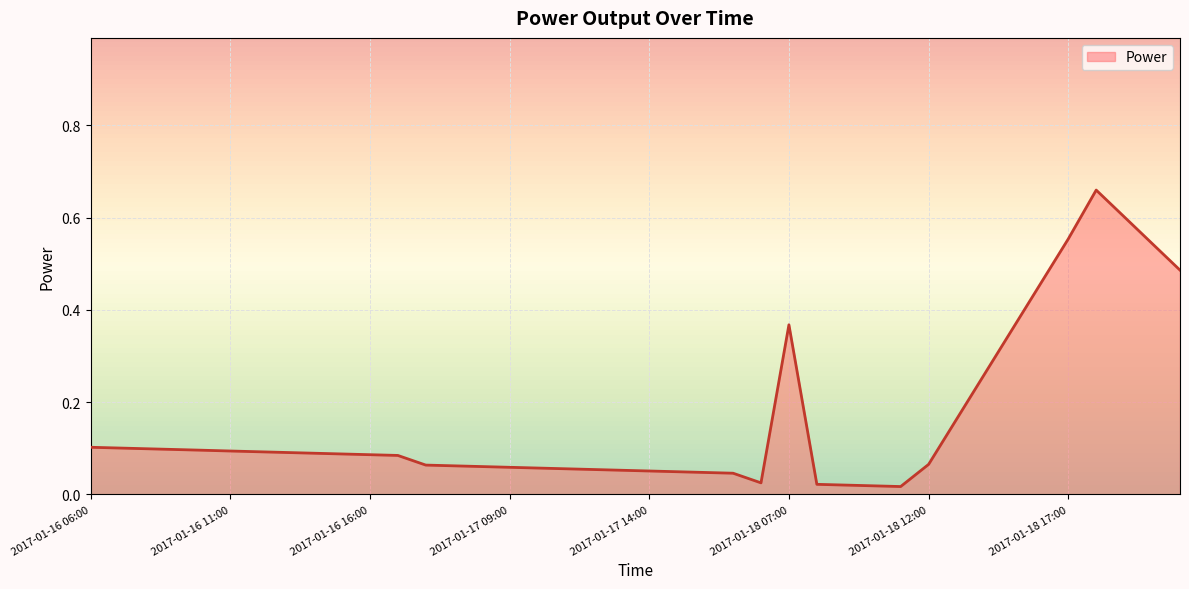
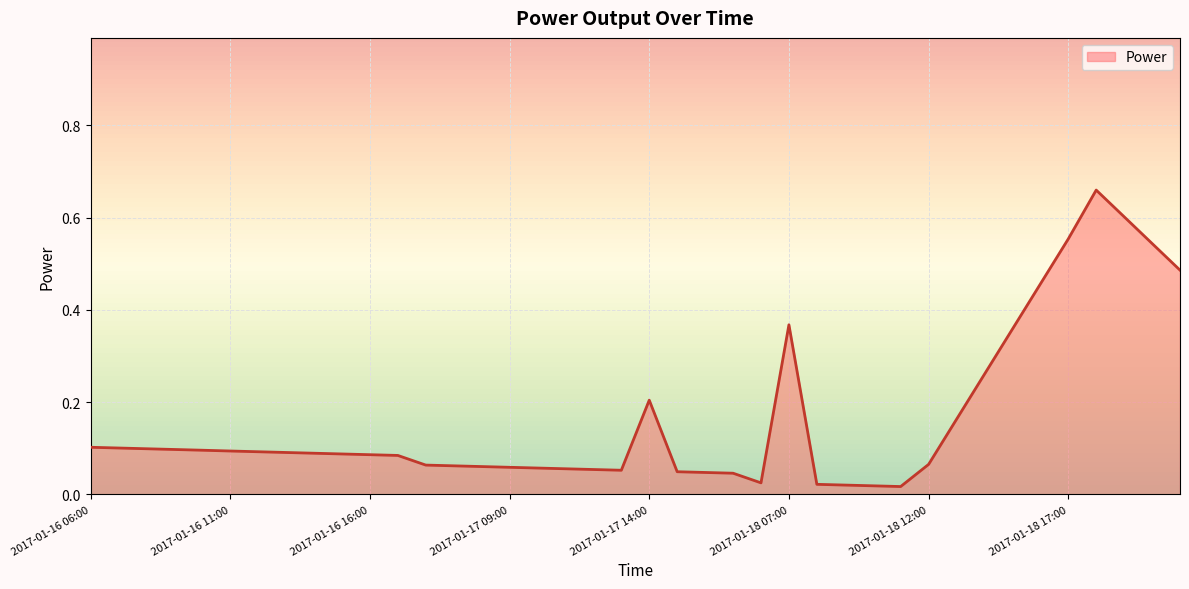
  {
    "2017-01-16 06:00": 0.10,
    "2017-01-16 11:00": 0.09,
    "2017-01-16 16:00": 0.09,
    "2017-01-17 09:00": 0.06,
-   "2017-01-17 14:00": 0.05,
+   "2017-01-17 14:00": 0.20,
    "2017-01-18 07:00": 0.37,
    "2017-01-18 12:00": 0.07,
    "2017-01-18 17:00": 0.55
  }
